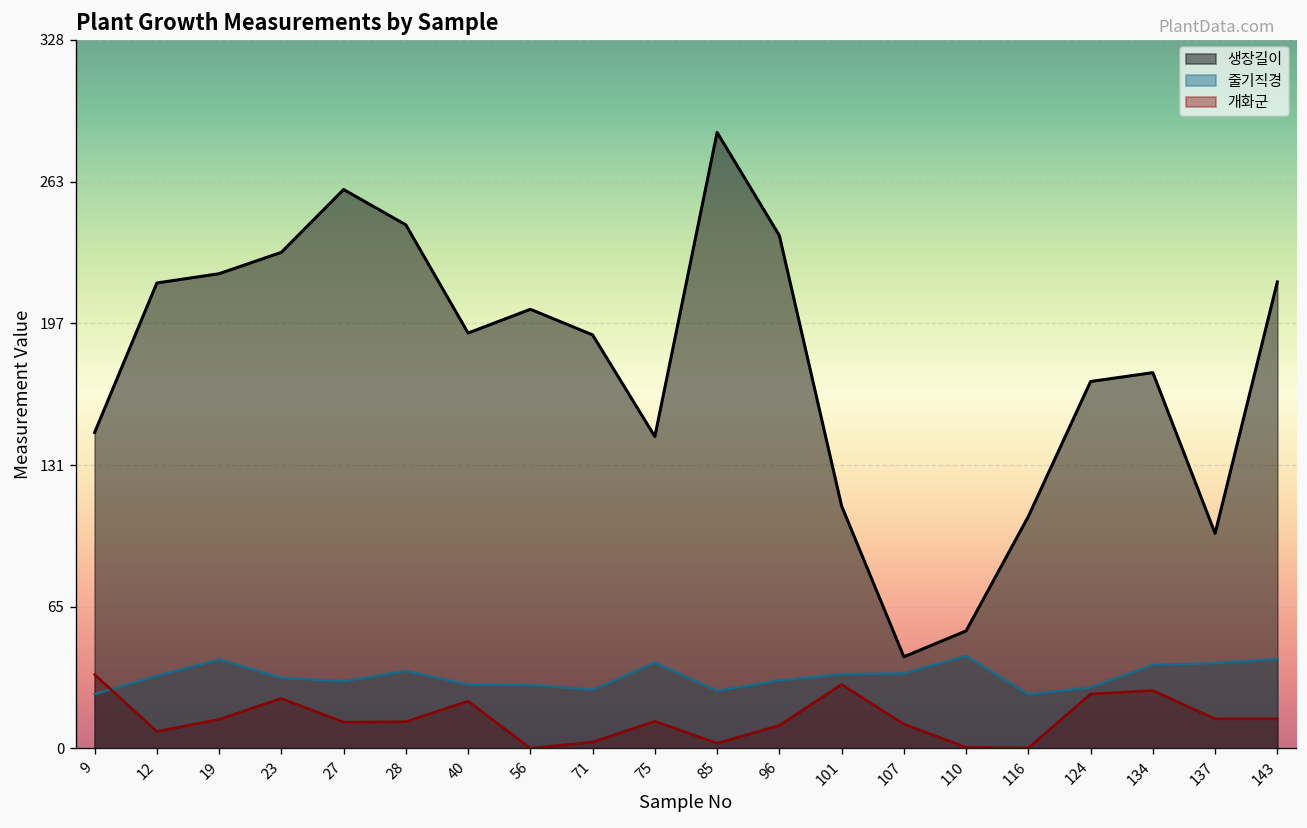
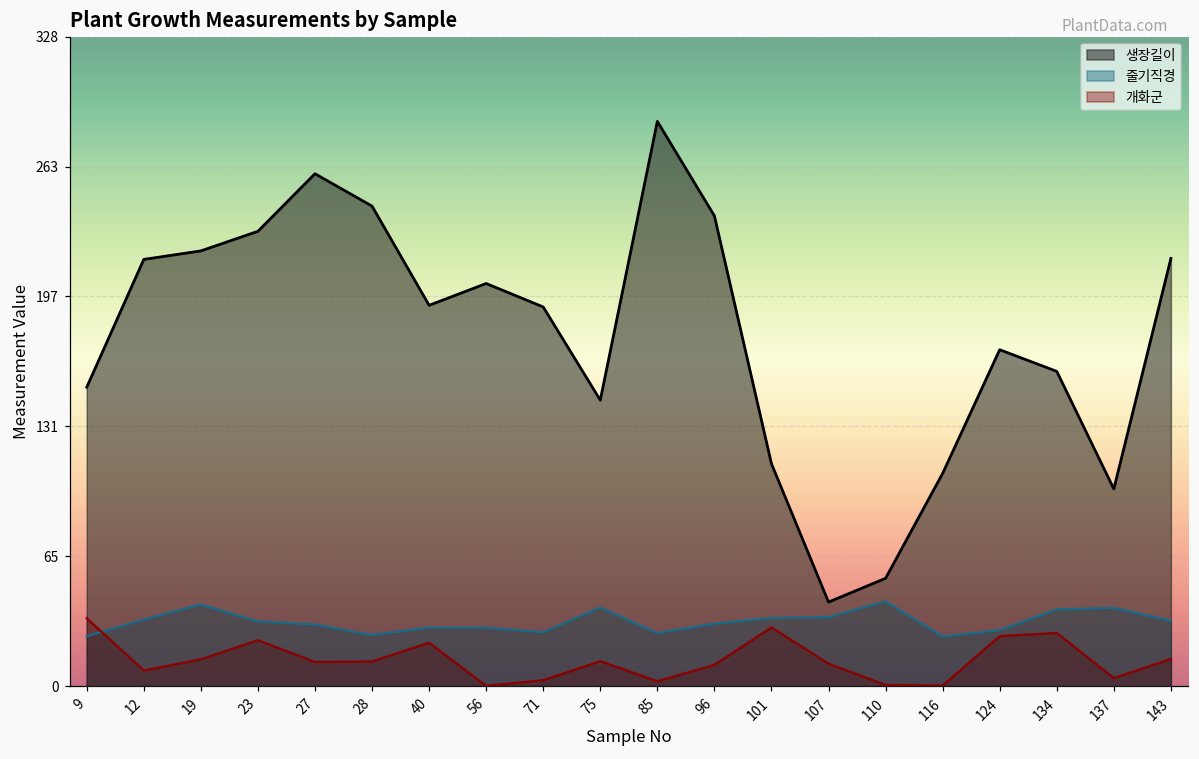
  {
    "생장길이": {
-     "9": 147,
+     "9": 151,
      "12": 216,
      "19": 220,
      "23": 230,
      "27": 259,
      "28": 243,
      "40": 193,
      "56": 204,
      "71": 192,
      "75": 145,
      "85": 286,
      "96": 238,
      "101": 113,
      "107": 43,
      "110": 55,
      "116": 108,
      "124": 170,
-     "134": 174,
+     "134": 159,
      "137": 100,
      "143": 217
    },
    "줄기직경": {
      "9": 25,
      "12": 34,
      "19": 41,
      "23": 33,
      "27": 31,
-     "28": 36,
+     "28": 26,
      "40": 30,
      "56": 30,
      "71": 27,
      "75": 40,
      "85": 27,
      "96": 32,
      "101": 34,
      "107": 35,
      "110": 43,
      "116": 25,
      "124": 28,
      "134": 39,
      "137": 40,
-     "143": 42
+     "143": 33
    },
    "개화군": {
      "9": 34,
      "12": 8,
      "19": 14,
      "23": 23,
      "27": 12,
      "28": 12,
      "40": 22,
      "56": 0,
      "71": 3,
      "75": 13,
      "85": 2,
      "96": 11,
      "101": 30,
      "107": 11,
      "110": 1,
      "116": 0,
      "124": 25,
      "134": 27,
-     "137": 14,
+     "137": 4,
      "143": 14
    }
  }
